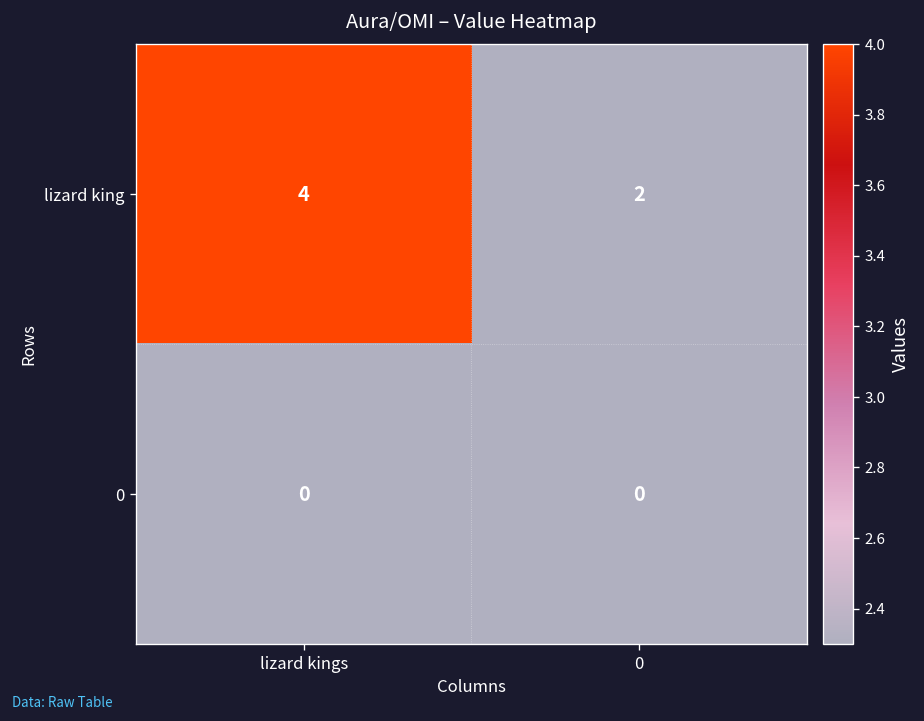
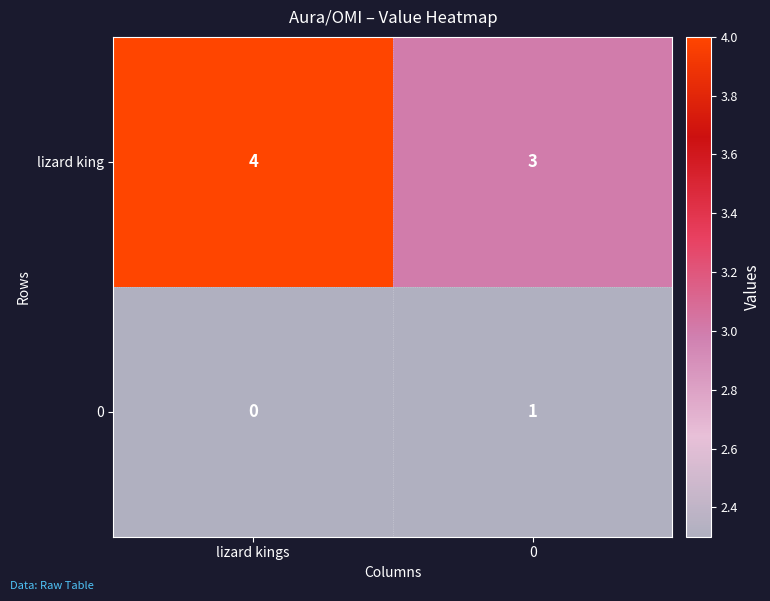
  {
    "lizard king": {
      "lizard kings": 4,
-     "0": 2
+     "0": 3
    },
    "0": {
      "lizard kings": 0,
-     "0": 0
+     "0": 1
    }
  }
